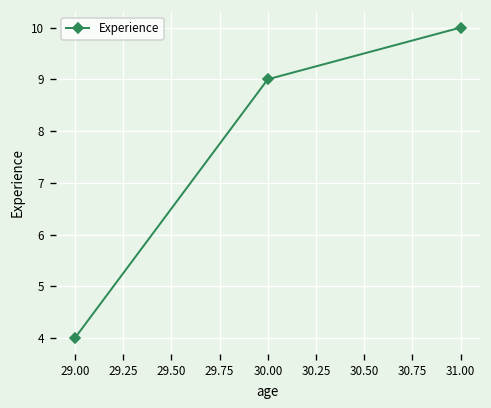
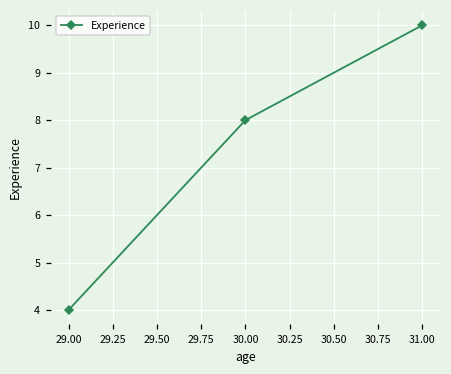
  {
    "29.00": 4,
-   "30.00": 9,
+   "30.00": 8,
    "31.00": 10
  }
